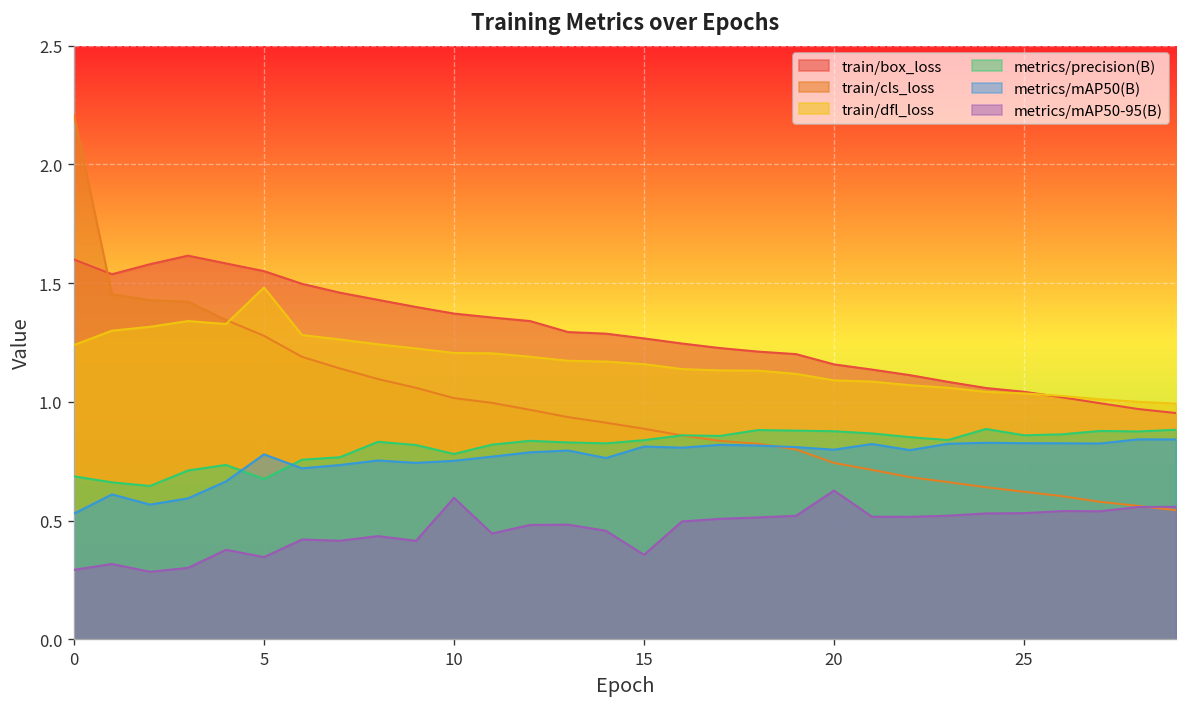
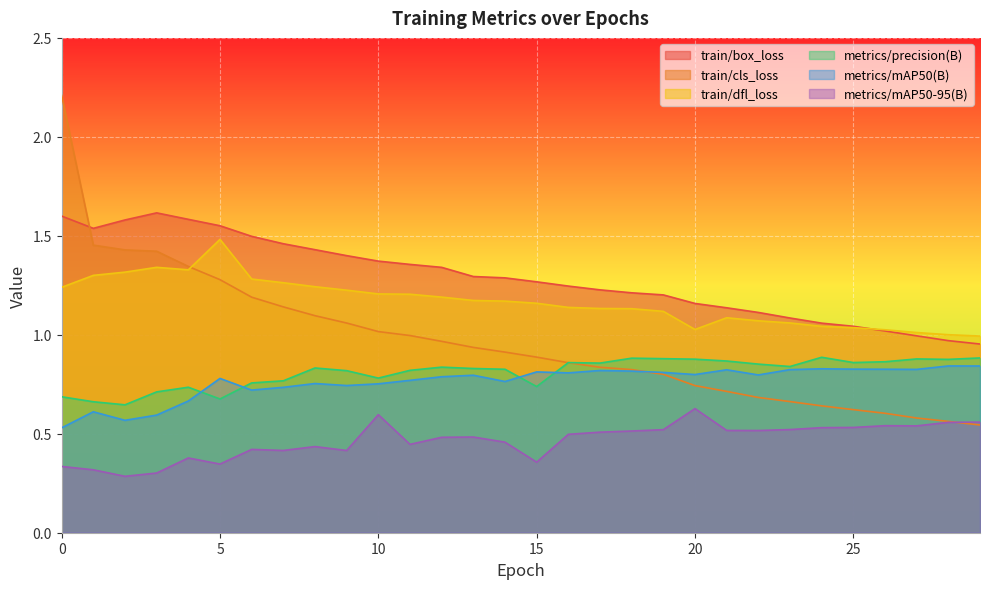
  {
    "train/dfl_loss": {
      "0": 1.24,
      "5": 1.48,
      "10": 1.21,
      "15": 1.16,
-     "20": 1.09
+     "20": 1.03
    },
    "metrics/precision(B)": {
      "0": 0.69,
      "5": 0.68,
      "10": 0.78,
-     "15": 0.84,
+     "15": 0.74,
      "20": 0.88,
      "25": 0.86
    },
    "metrics/mAP50(B)": {
      "0": 0.53,
      "5": 0.78,
      "10": 0.75,
      "15": 0.81,
      "20": 0.80,
      "25": 0.83
    },
    "metrics/mAP50-95(B)": {
-     "0": 0.29,
+     "0": 0.33,
      "5": 0.35,
      "10": 0.60,
      "15": 0.36,
      "20": 0.63,
      "25": 0.53
    }
  }
